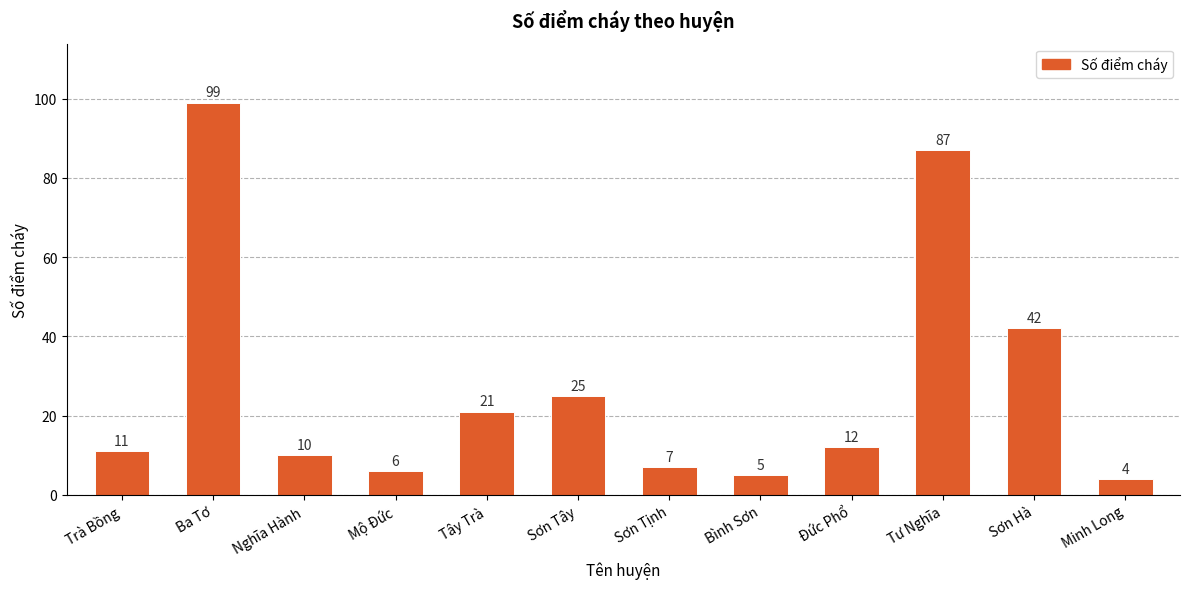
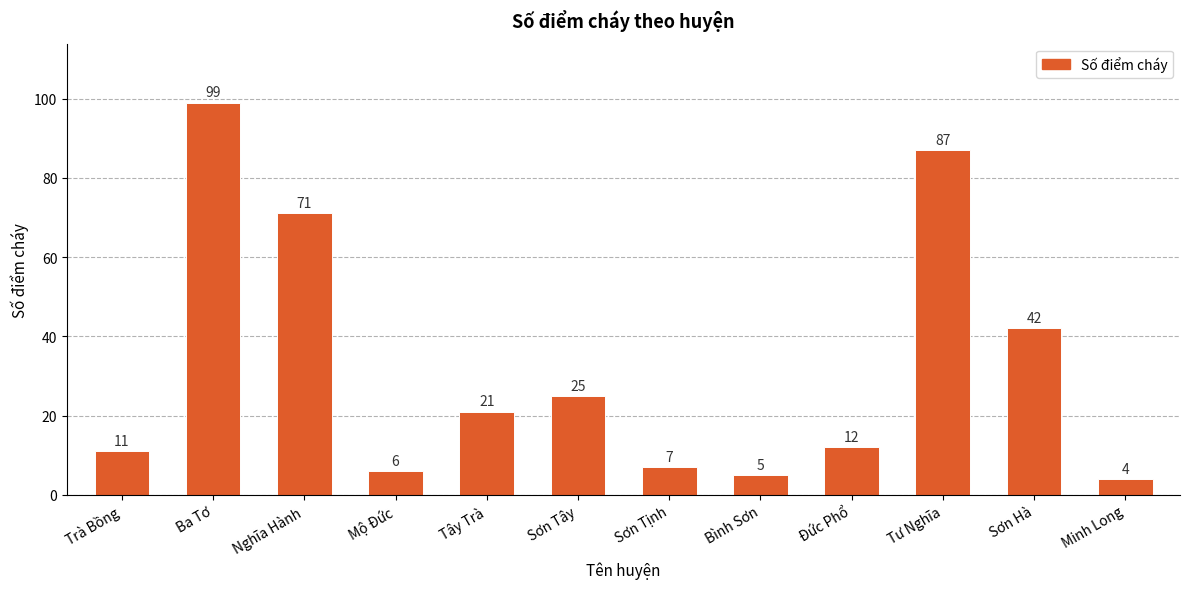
  {
    "Trà Bồng": 11,
    "Ba Tơ": 99,
-   "Nghĩa Hành": 10,
+   "Nghĩa Hành": 71,
    "Mộ Đức": 6,
    "Tây Trà": 21,
    "Sơn Tây": 25,
    "Sơn Tịnh": 7,
    "Bình Sơn": 5,
    "Đức Phổ": 12,
    "Tư Nghĩa": 87,
    "Sơn Hà": 42,
    "Minh Long": 4
  }
